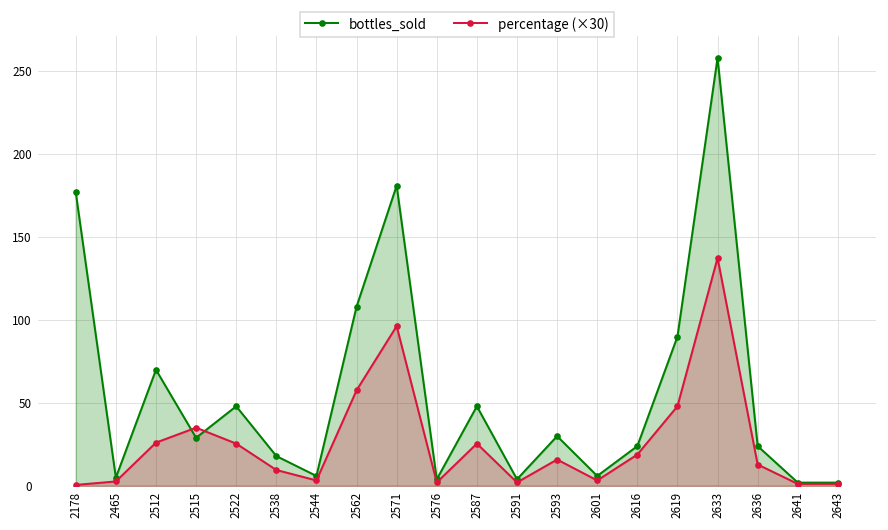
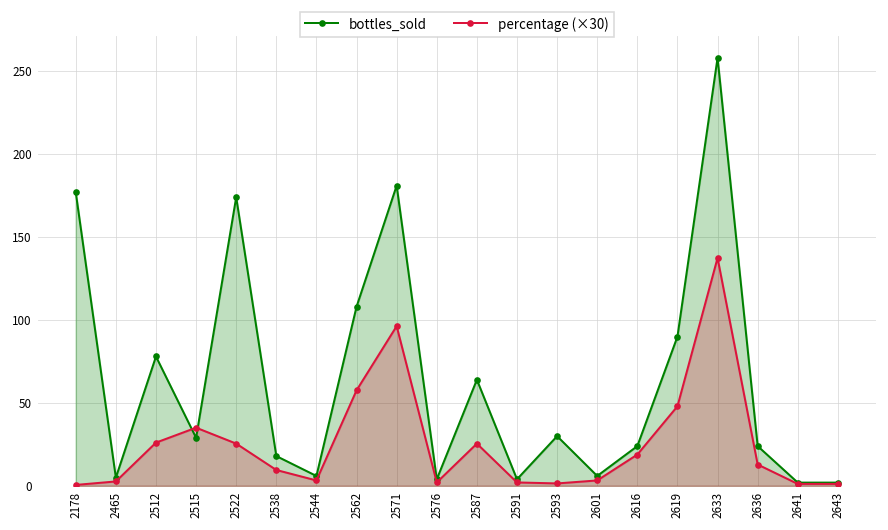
  {
    "bottles_sold": {
      "2178": 177,
      "2465": 5,
-     "2512": 70,
+     "2512": 78,
      "2515": 29,
-     "2522": 48,
+     "2522": 174,
      "2538": 18,
      "2544": 6,
      "2562": 108,
      "2571": 181,
      "2576": 4,
-     "2587": 48,
+     "2587": 64,
      "2591": 4,
      "2593": 30,
      "2601": 6,
      "2616": 24,
      "2619": 90,
      "2633": 258,
      "2636": 24
    },
    "percentage (×30)": {
      "2178": 1,
      "2465": 3,
      "2512": 26,
      "2515": 35,
      "2522": 26,
      "2538": 10,
      "2544": 3,
      "2562": 58,
      "2571": 96,
      "2576": 2,
      "2587": 26,
      "2591": 2,
-     "2593": 16,
+     "2593": 2,
      "2601": 3,
      "2616": 19,
      "2619": 48,
      "2633": 137,
      "2636": 13
    }
  }
